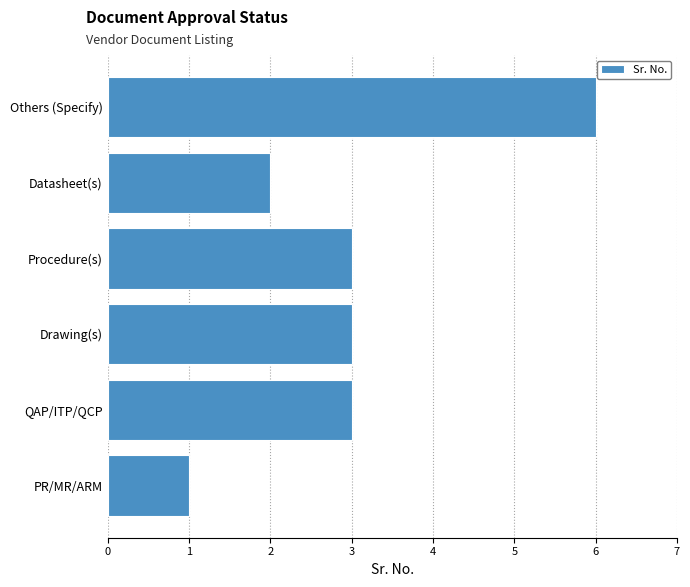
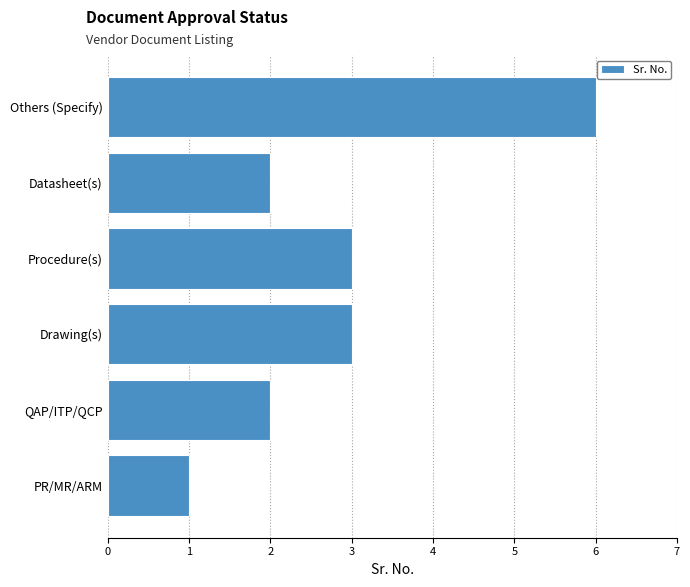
  {
    "Others (Specify)": 6,
    "Datasheet(s)": 2,
    "Procedure(s)": 3,
    "Drawing(s)": 3,
-   "QAP/ITP/QCP": 3,
+   "QAP/ITP/QCP": 2,
    "PR/MR/ARM": 1
  }
